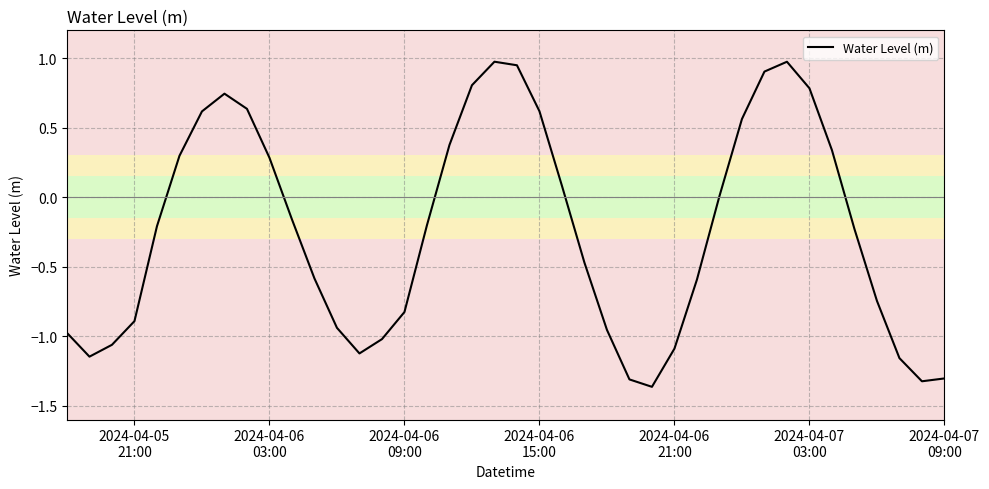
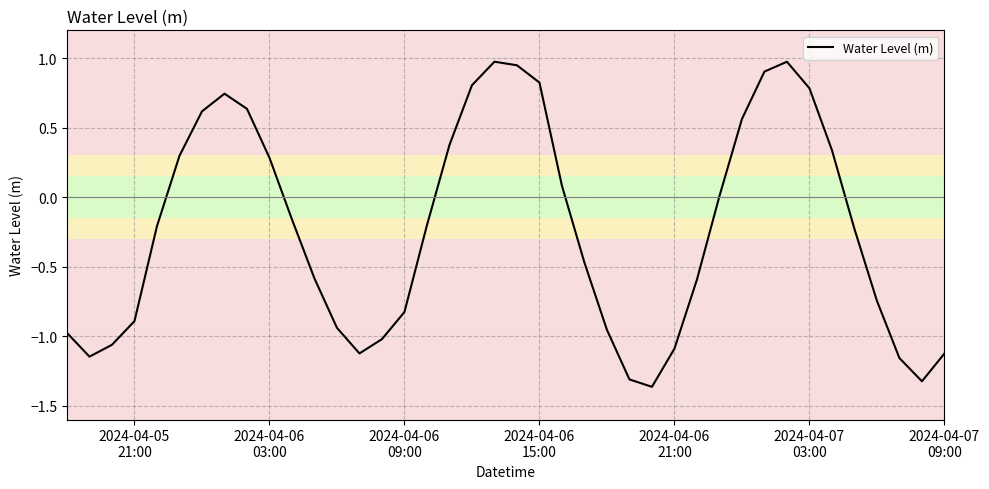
  {
    "2024-04-05 21:00": -0.89,
    "2024-04-06 03:00": 0.28,
    "2024-04-06 09:00": -0.83,
-   "2024-04-06 15:00": 0.62,
+   "2024-04-06 15:00": 0.82,
    "2024-04-06 21:00": -1.09,
    "2024-04-07 03:00": 0.78,
-   "2024-04-07 09:00": -1.30
+   "2024-04-07 09:00": -1.13
  }
